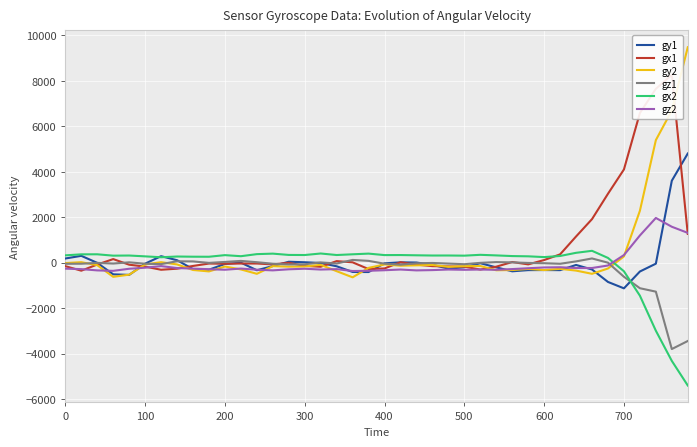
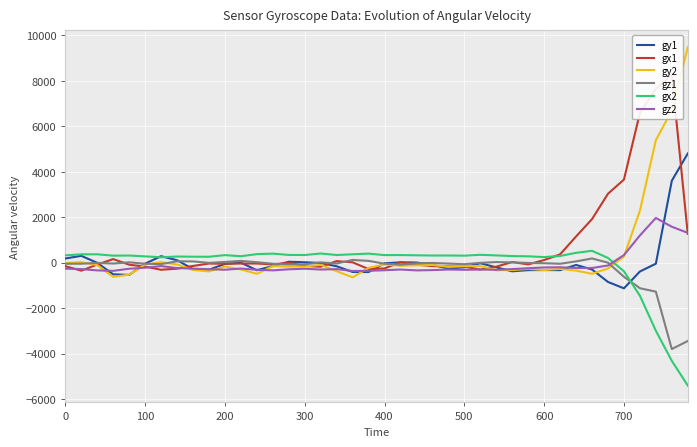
  {
    "gy1": {
      "0": 200,
      "700": -1100
    },
    "gx1": {
      "600": 100,
-     "700": 4100
+     "700": 3700
    },
    "gy2": {
      "200": -200
    },
    "gz1": {
      "600": 0,
      "700": -600
    },
    "gx2": {
      "0": 300,
      "100": 300,
      "200": 300,
      "300": 300,
      "400": 300,
      "500": 300,
      "600": 200,
      "700": -400
    },
    "gz2": {
      "200": -300,
      "600": -200
    }
  }
